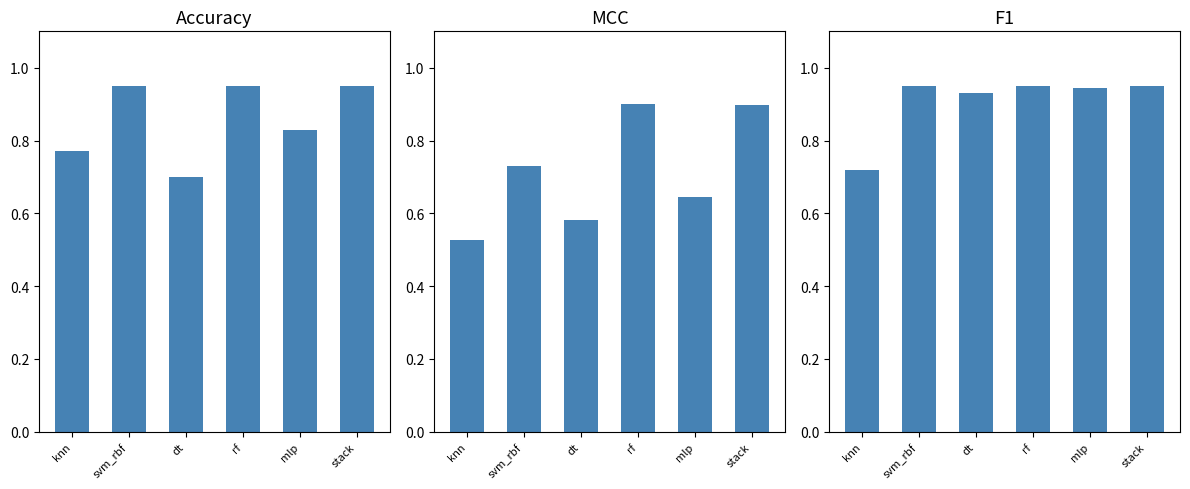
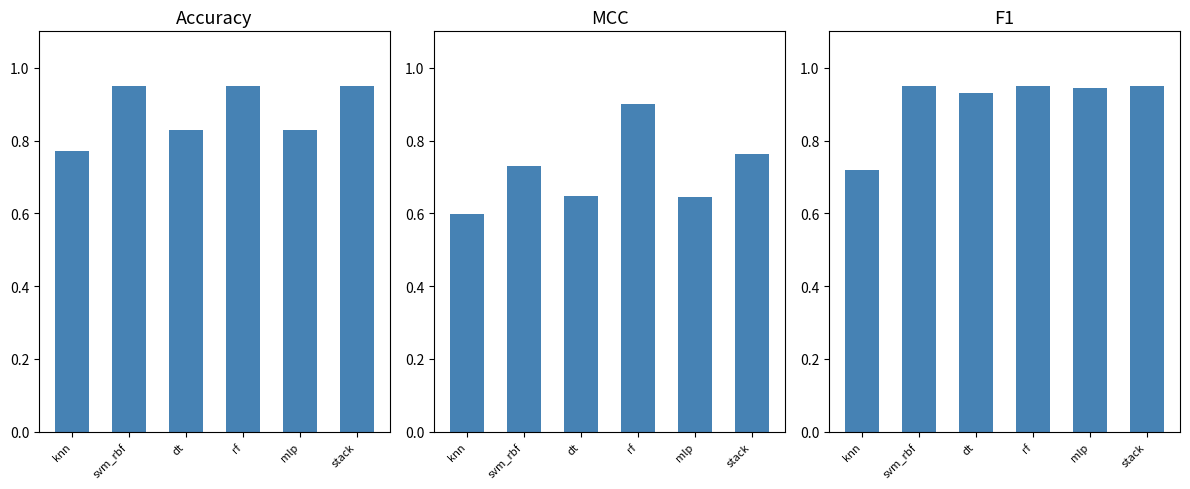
  {
    "Accuracy": {
      "knn": 0.77,
      "svm_rbf": 0.95,
-     "dt": 0.70,
+     "dt": 0.83,
      "rf": 0.95,
      "mlp": 0.83,
      "stack": 0.95
    },
    "MCC": {
-     "knn": 0.53,
+     "knn": 0.60,
      "svm_rbf": 0.73,
-     "dt": 0.58,
+     "dt": 0.65,
      "rf": 0.90,
      "mlp": 0.65,
-     "stack": 0.90
+     "stack": 0.76
    },
    "F1": {
      "knn": 0.72,
      "svm_rbf": 0.95,
      "dt": 0.93,
      "rf": 0.95,
      "mlp": 0.95,
      "stack": 0.95
    }
  }
